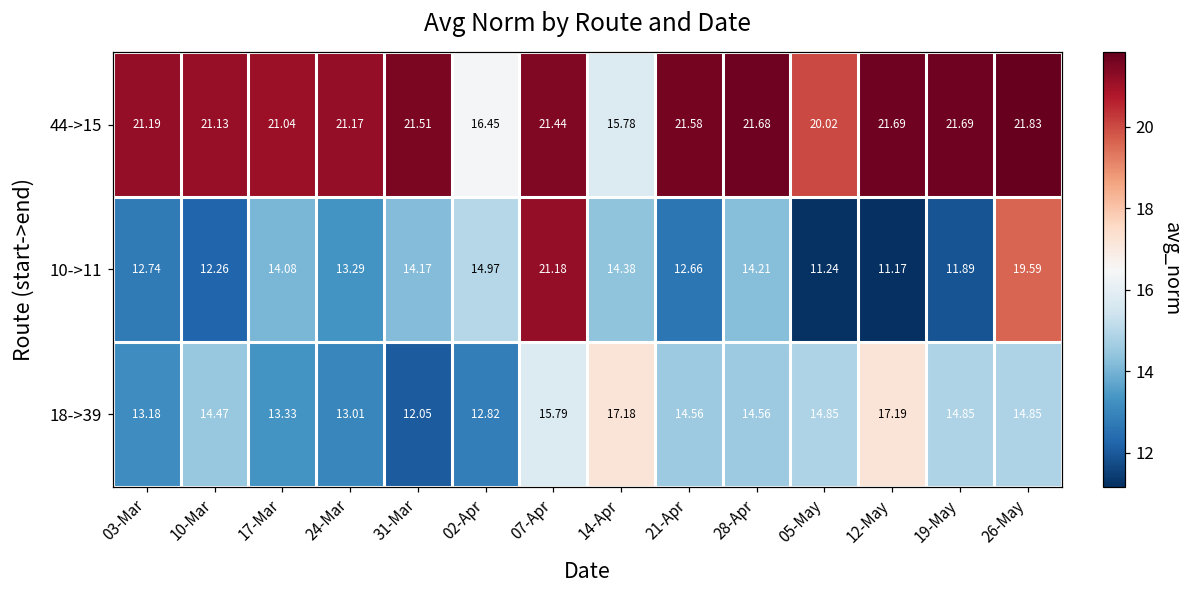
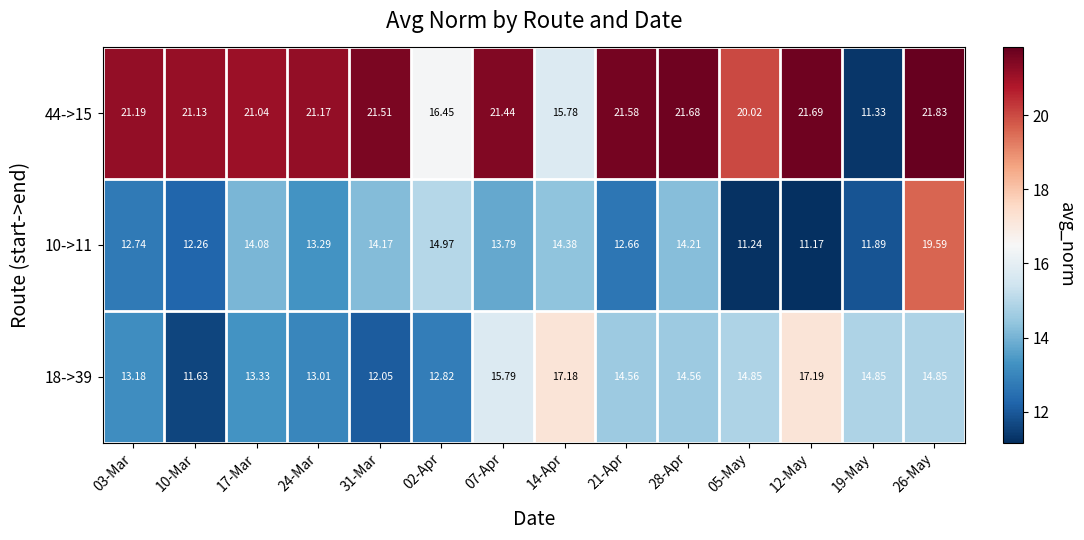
  {
    "44->15": {
      "03-Mar": 21.19,
      "10-Mar": 21.13,
      "17-Mar": 21.04,
      "24-Mar": 21.17,
      "31-Mar": 21.51,
      "02-Apr": 16.45,
      "07-Apr": 21.44,
      "14-Apr": 15.78,
      "21-Apr": 21.58,
      "28-Apr": 21.68,
      "05-May": 20.02,
      "12-May": 21.69,
-     "19-May": 21.69,
+     "19-May": 11.33,
      "26-May": 21.83
    },
    "10->11": {
      "03-Mar": 12.74,
      "10-Mar": 12.26,
      "17-Mar": 14.08,
      "24-Mar": 13.29,
      "31-Mar": 14.17,
      "02-Apr": 14.97,
-     "07-Apr": 21.18,
+     "07-Apr": 13.79,
      "14-Apr": 14.38,
      "21-Apr": 12.66,
      "28-Apr": 14.21,
      "05-May": 11.24,
      "12-May": 11.17,
      "19-May": 11.89,
      "26-May": 19.59
    },
    "18->39": {
      "03-Mar": 13.18,
-     "10-Mar": 14.47,
+     "10-Mar": 11.63,
      "17-Mar": 13.33,
      "24-Mar": 13.01,
      "31-Mar": 12.05,
      "02-Apr": 12.82,
      "07-Apr": 15.79,
      "14-Apr": 17.18,
      "21-Apr": 14.56,
      "28-Apr": 14.56,
      "05-May": 14.85,
      "12-May": 17.19,
      "19-May": 14.85,
      "26-May": 14.85
    }
  }
